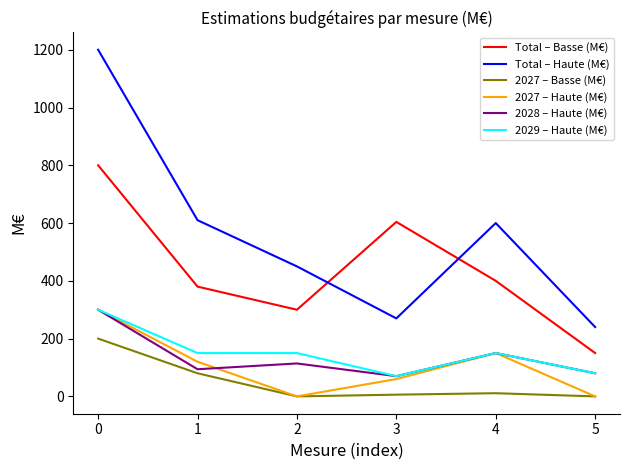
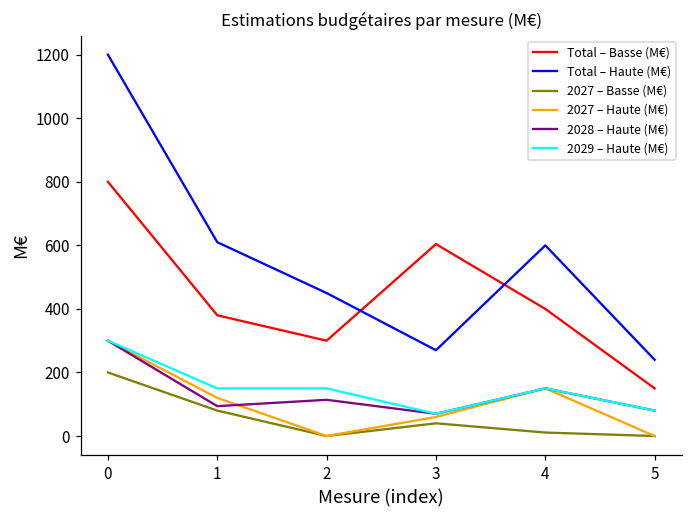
  {
    "Total – Basse (M€)": {
      "0": 800,
      "1": 380,
      "2": 300,
      "3": 600,
      "4": 400,
      "5": 150
    },
    "Total – Haute (M€)": {
      "0": 1200,
      "1": 610,
      "2": 450,
      "3": 270,
      "4": 600,
      "5": 240
    },
    "2027 – Basse (M€)": {
      "0": 200,
      "1": 80,
-     "3": 10,
+     "3": 40,
      "4": 10
    },
    "2027 – Haute (M€)": {
      "1": 120,
      "3": 60
    },
    "2028 – Haute (M€)": {
      "1": 90,
      "2": 110
    },
    "2029 – Haute (M€)": {
      "1": 150,
      "2": 150
    }
  }
